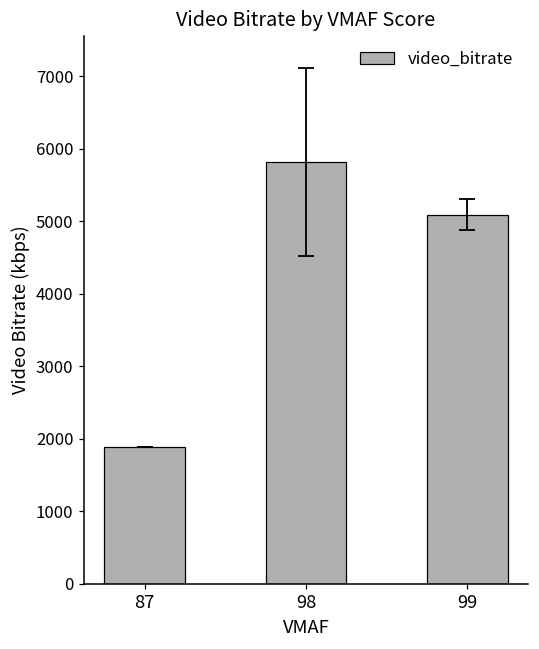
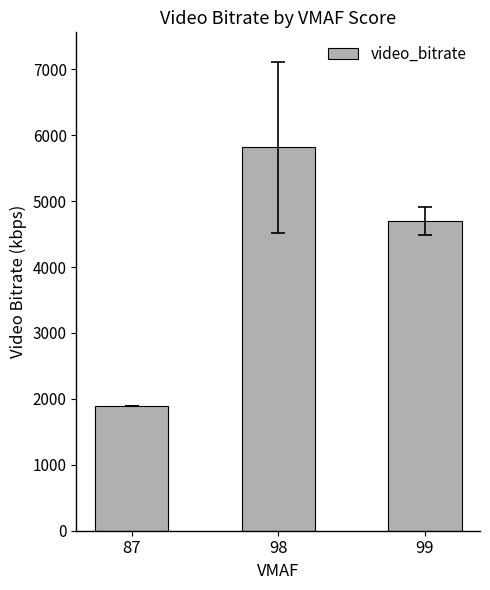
  {
    "video_bitrate": {
      "87": 1900,
      "98": 5800,
-     "99": 5100
+     "99": 4700
    }
  }
